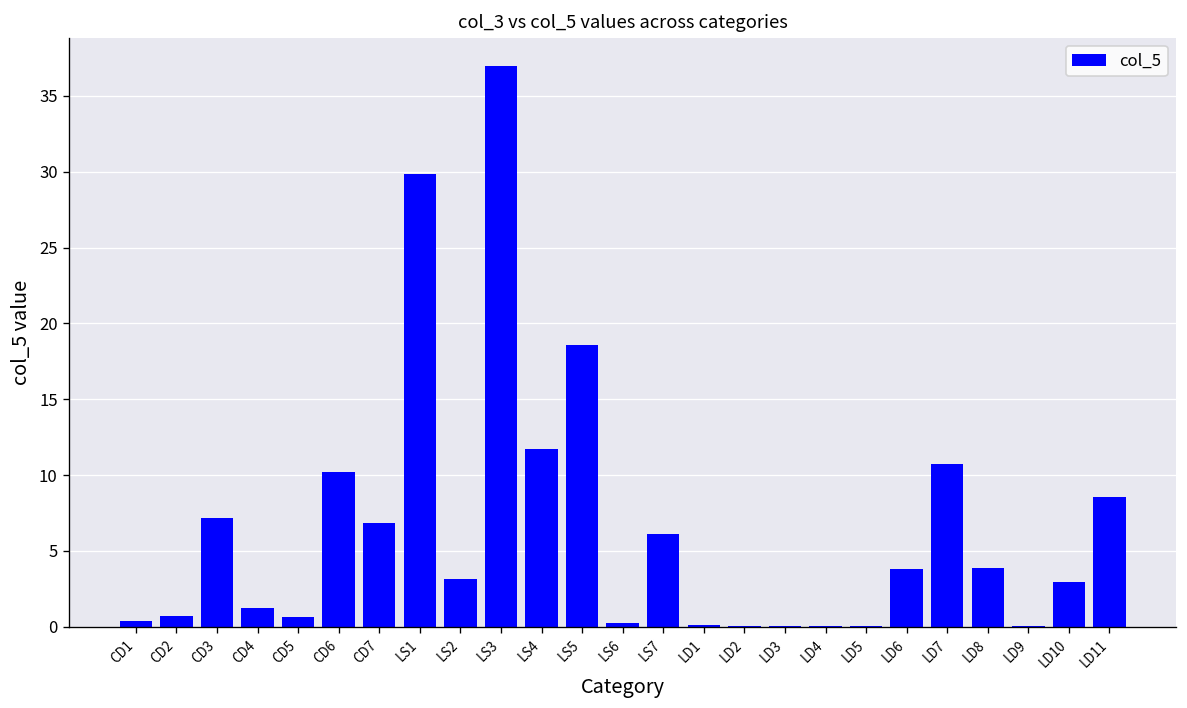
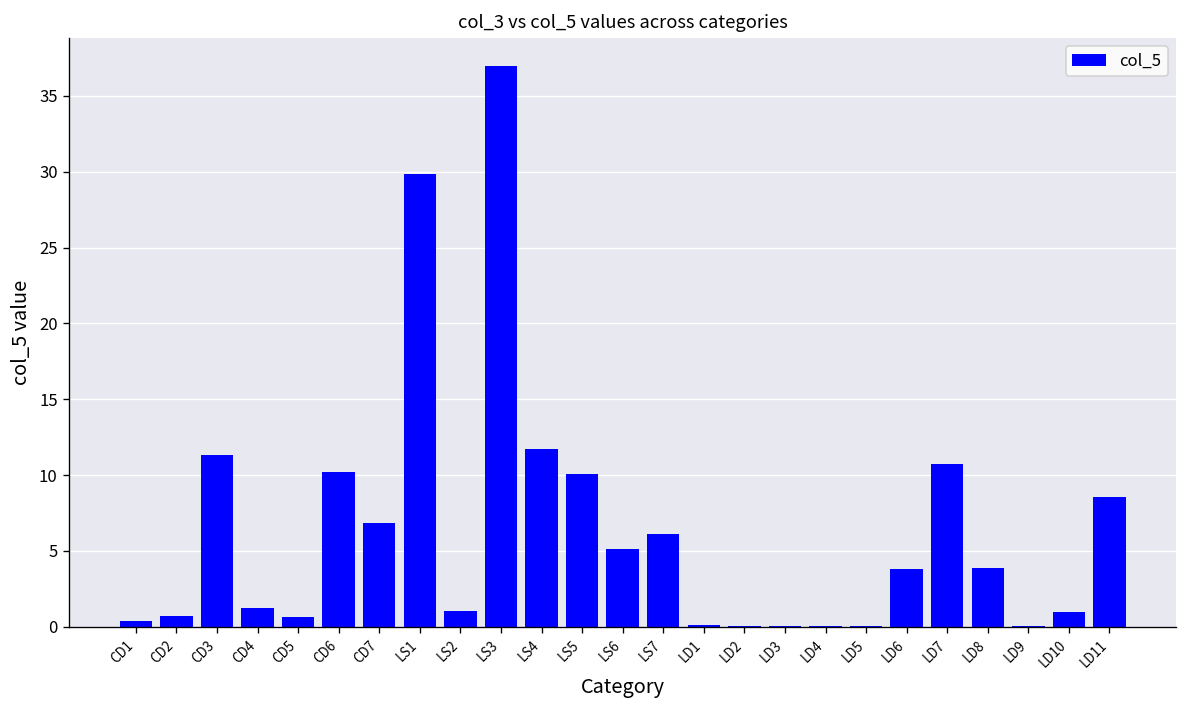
  {
    "CD1": 0.4,
    "CD2": 0.7,
-   "CD3": 7.2,
+   "CD3": 11.3,
    "CD4": 1.3,
    "CD5": 0.7,
    "CD6": 10.2,
    "CD7": 6.8,
    "LS1": 29.9,
-   "LS2": 3.2,
+   "LS2": 1.1,
    "LS3": 37.0,
    "LS4": 11.7,
-   "LS5": 18.6,
-   "LS6": 0.3,
+   "LS5": 10.1,
+   "LS6": 5.1,
    "LS7": 6.1,
    "LD6": 3.8,
    "LD7": 10.7,
    "LD8": 3.9,
-   "LD10": 3.0,
+   "LD10": 1.0,
    "LD11": 8.6
  }
